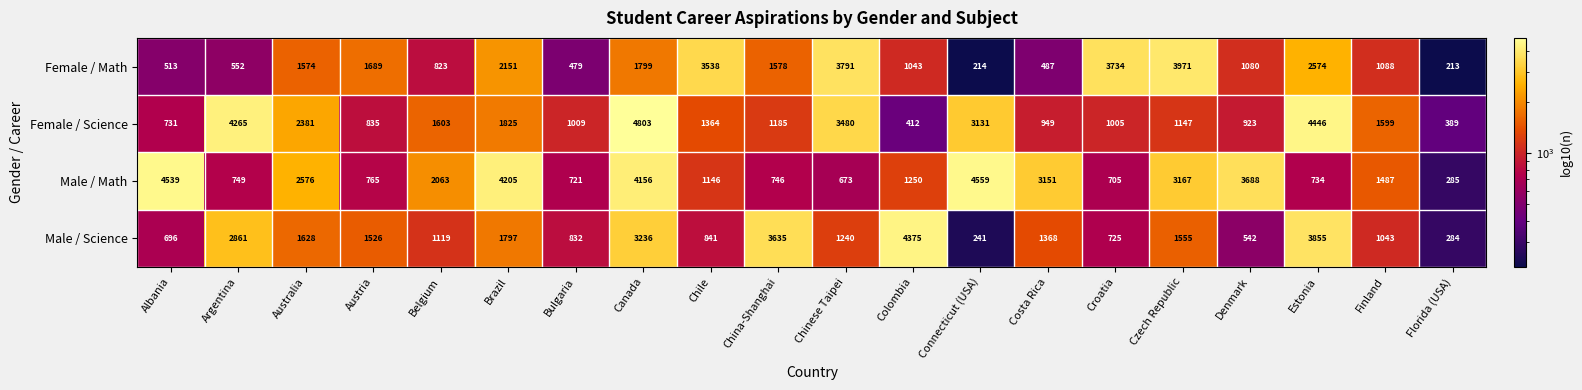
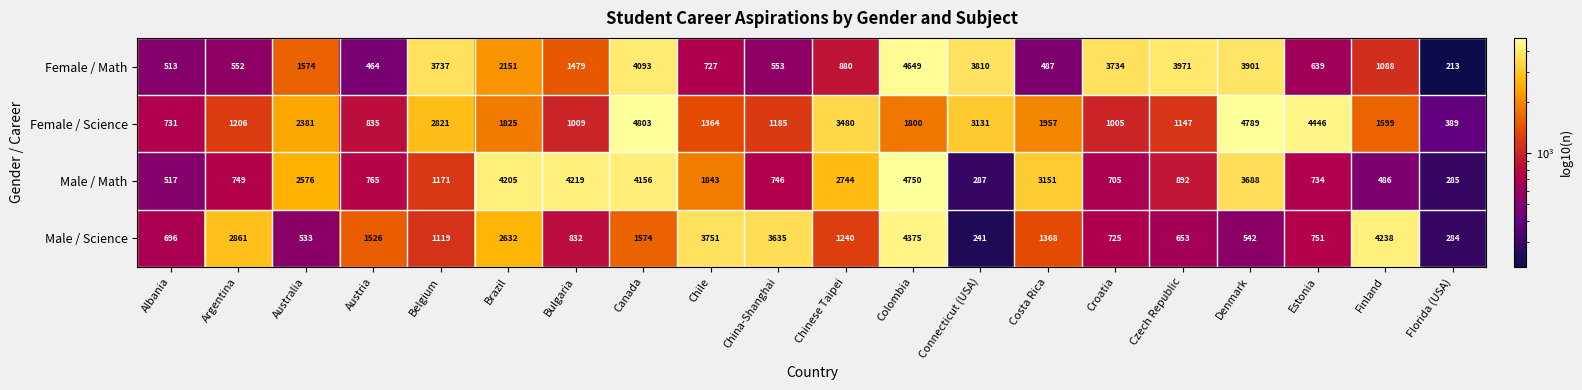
  {
    "Female / Math": {
      "Albania": 513,
      "Argentina": 552,
      "Australia": 1574,
-     "Austria": 1689,
-     "Belgium": 823,
+     "Austria": 464,
+     "Belgium": 3737,
      "Brazil": 2151,
-     "Bulgaria": 479,
-     "Canada": 1799,
-     "Chile": 3538,
-     "China-Shanghai": 1578,
-     "Chinese Taipei": 3791,
-     "Colombia": 1043,
-     "Connecticut (USA)": 214,
+     "Bulgaria": 1479,
+     "Canada": 4093,
+     "Chile": 727,
+     "China-Shanghai": 553,
+     "Chinese Taipei": 880,
+     "Colombia": 4649,
+     "Connecticut (USA)": 3810,
      "Costa Rica": 487,
      "Croatia": 3734,
      "Czech Republic": 3971,
-     "Denmark": 1080,
-     "Estonia": 2574,
+     "Denmark": 3901,
+     "Estonia": 639,
      "Finland": 1088,
      "Florida (USA)": 213
    },
    "Female / Science": {
      "Albania": 731,
-     "Argentina": 4265,
+     "Argentina": 1206,
      "Australia": 2381,
      "Austria": 835,
-     "Belgium": 1603,
+     "Belgium": 2821,
      "Brazil": 1825,
      "Bulgaria": 1009,
      "Canada": 4803,
      "Chile": 1364,
      "China-Shanghai": 1185,
      "Chinese Taipei": 3480,
-     "Colombia": 412,
+     "Colombia": 1800,
      "Connecticut (USA)": 3131,
-     "Costa Rica": 949,
+     "Costa Rica": 1957,
      "Croatia": 1005,
      "Czech Republic": 1147,
-     "Denmark": 923,
+     "Denmark": 4789,
      "Estonia": 4446,
      "Finland": 1599,
      "Florida (USA)": 389
    },
    "Male / Math": {
-     "Albania": 4539,
+     "Albania": 517,
      "Argentina": 749,
      "Australia": 2576,
      "Austria": 765,
-     "Belgium": 2063,
+     "Belgium": 1171,
      "Brazil": 4205,
-     "Bulgaria": 721,
+     "Bulgaria": 4219,
      "Canada": 4156,
-     "Chile": 1146,
+     "Chile": 1843,
      "China-Shanghai": 746,
-     "Chinese Taipei": 673,
-     "Colombia": 1250,
-     "Connecticut (USA)": 4559,
+     "Chinese Taipei": 2744,
+     "Colombia": 4750,
+     "Connecticut (USA)": 287,
      "Costa Rica": 3151,
      "Croatia": 705,
-     "Czech Republic": 3167,
+     "Czech Republic": 892,
      "Denmark": 3688,
      "Estonia": 734,
-     "Finland": 1487,
+     "Finland": 486,
      "Florida (USA)": 285
    },
    "Male / Science": {
      "Albania": 696,
      "Argentina": 2861,
-     "Australia": 1628,
+     "Australia": 533,
      "Austria": 1526,
      "Belgium": 1119,
-     "Brazil": 1797,
+     "Brazil": 2632,
      "Bulgaria": 832,
-     "Canada": 3236,
-     "Chile": 841,
+     "Canada": 1574,
+     "Chile": 3751,
      "China-Shanghai": 3635,
      "Chinese Taipei": 1240,
      "Colombia": 4375,
      "Connecticut (USA)": 241,
      "Costa Rica": 1368,
      "Croatia": 725,
-     "Czech Republic": 1555,
+     "Czech Republic": 653,
      "Denmark": 542,
-     "Estonia": 3855,
-     "Finland": 1043,
+     "Estonia": 751,
+     "Finland": 4238,
      "Florida (USA)": 284
    }
  }
